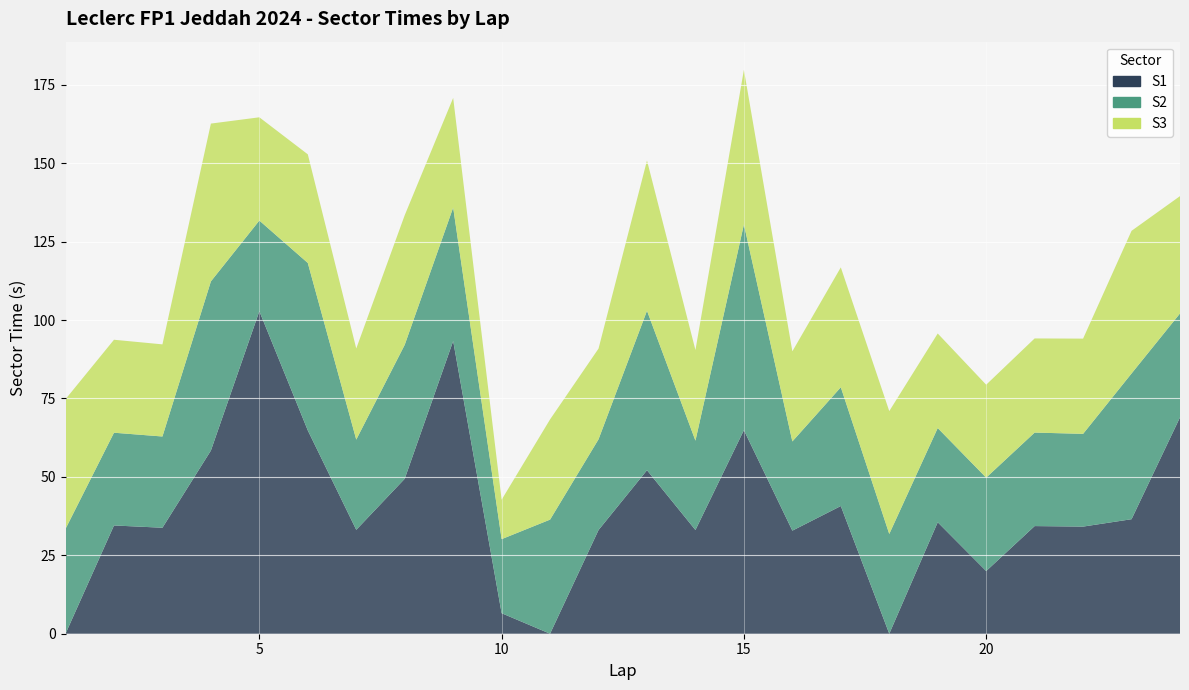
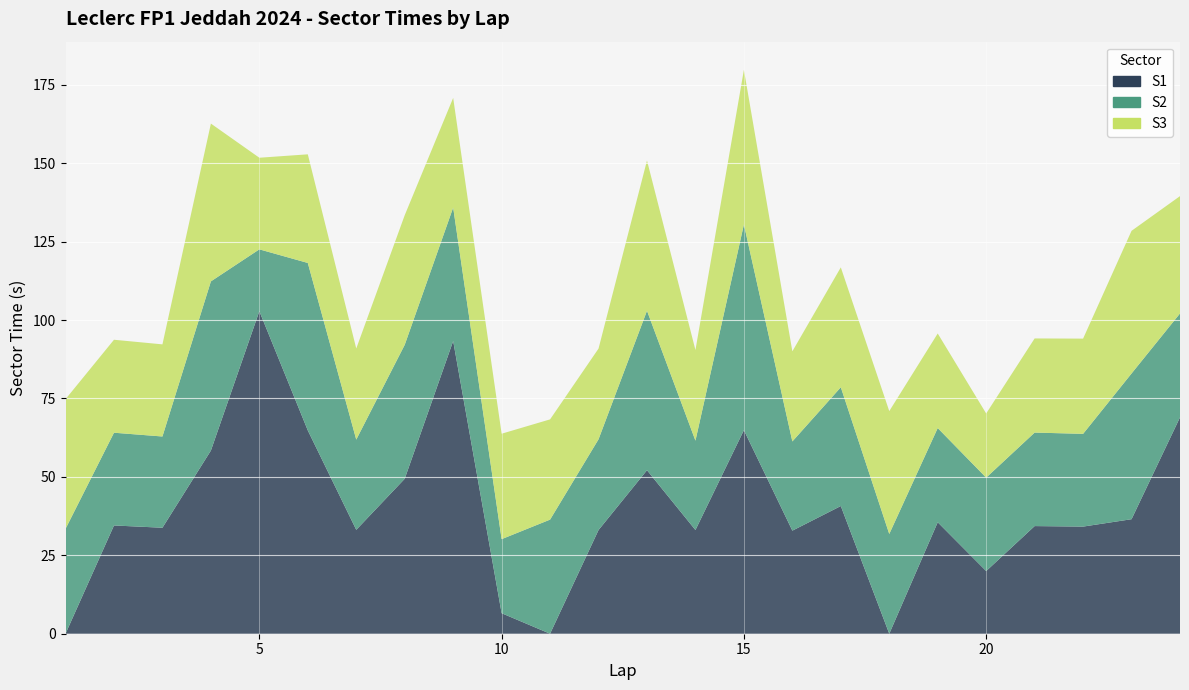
  {
    "S1": {
      "5": 103,
      "10": 7,
      "15": 65,
      "20": 20
    },
    "S2": {
-     "5": 29,
+     "5": 20,
      "10": 24,
      "15": 66,
      "20": 30
    },
    "S3": {
-     "5": 33,
-     "10": 13,
+     "5": 29,
+     "10": 34,
      "15": 49,
-     "20": 30
+     "20": 20
    }
  }
